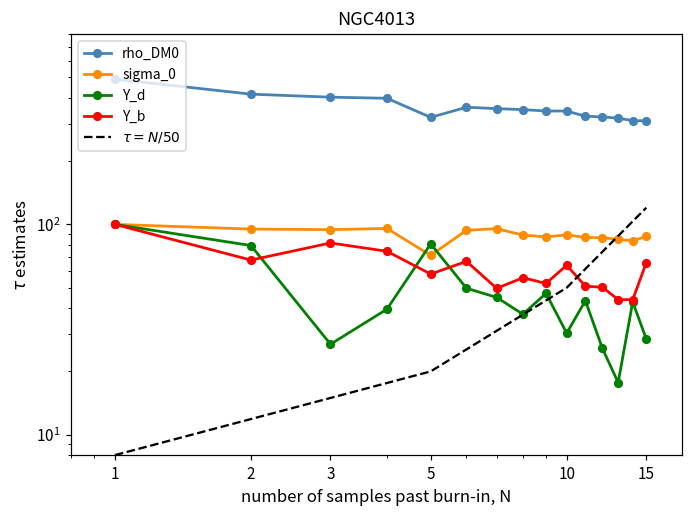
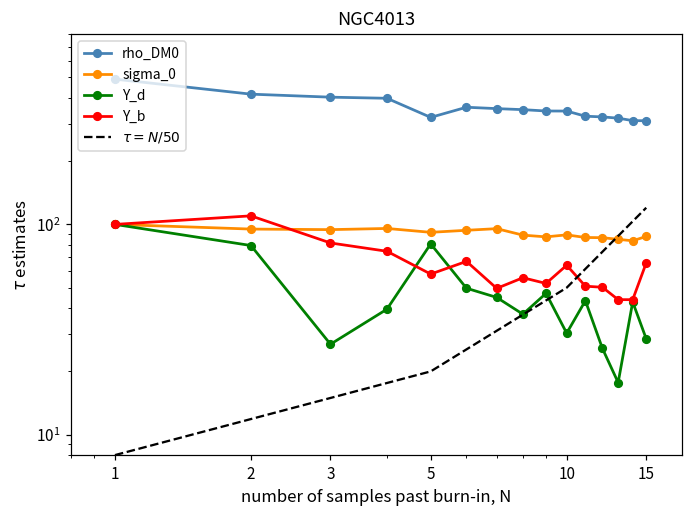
  {
    "rho_DM0": {
      "2": 420,
      "3": 400,
      "5": 320,
      "10": 350,
      "15": 310
    },
    "sigma_0": {
      "2": 100,
      "3": 90,
-     "5": 71,
+     "5": 90,
      "10": 90,
      "15": 90
    },
    "Y_d": {
      "2": 79,
      "3": 27,
      "5": 81,
      "10": 30,
      "15": 29
    },
    "Y_b": {
-     "2": 68,
+     "2": 110,
      "3": 82,
      "5": 58,
      "10": 64,
      "15": 66
    }
  }
